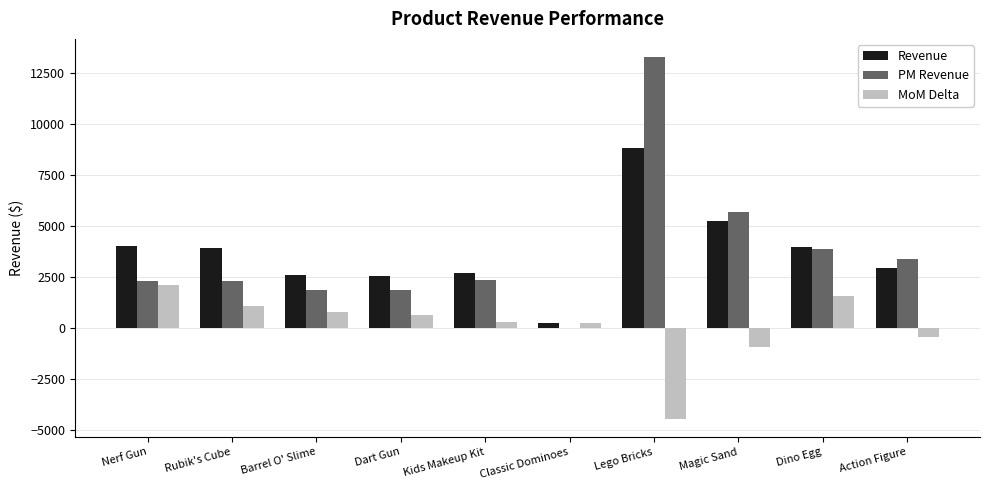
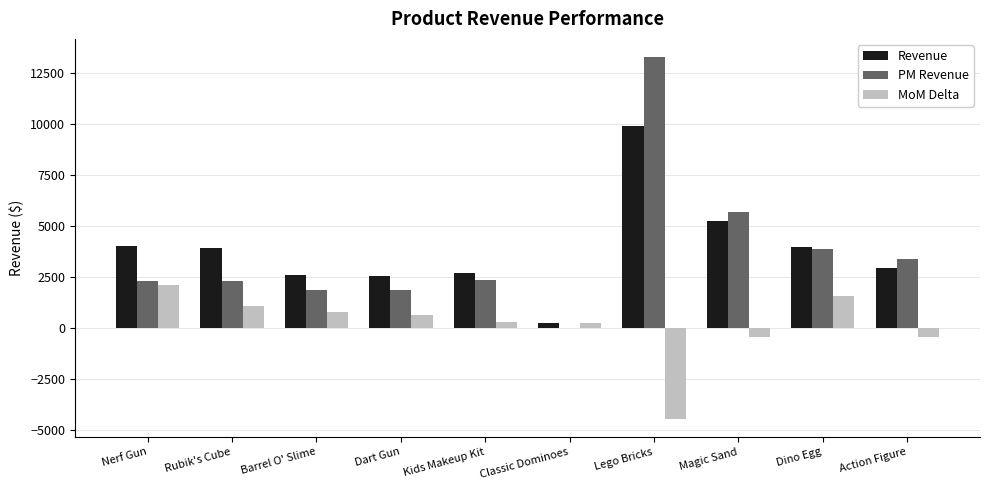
  {
    "Revenue": {
      "Nerf Gun": 4000,
      "Rubik's Cube": 3900,
      "Barrel O' Slime": 2600,
      "Dart Gun": 2500,
      "Kids Makeup Kit": 2700,
      "Classic Dominoes": 200,
-     "Lego Bricks": 8800,
+     "Lego Bricks": 9900,
      "Magic Sand": 5200,
      "Dino Egg": 4000,
      "Action Figure": 2900
    },
    "PM Revenue": {
      "Nerf Gun": 2300,
      "Rubik's Cube": 2300,
      "Barrel O' Slime": 1800,
      "Dart Gun": 1900,
      "Kids Makeup Kit": 2400,
      "Classic Dominoes": 0,
      "Lego Bricks": 13300,
      "Magic Sand": 5700,
      "Dino Egg": 3900,
      "Action Figure": 3400
    },
    "MoM Delta": {
      "Nerf Gun": 2100,
      "Rubik's Cube": 1100,
      "Barrel O' Slime": 700,
      "Dart Gun": 600,
      "Kids Makeup Kit": 300,
      "Classic Dominoes": 200,
      "Lego Bricks": -4500,
-     "Magic Sand": -900,
+     "Magic Sand": -400,
      "Dino Egg": 1500,
      "Action Figure": -500
    }
  }
